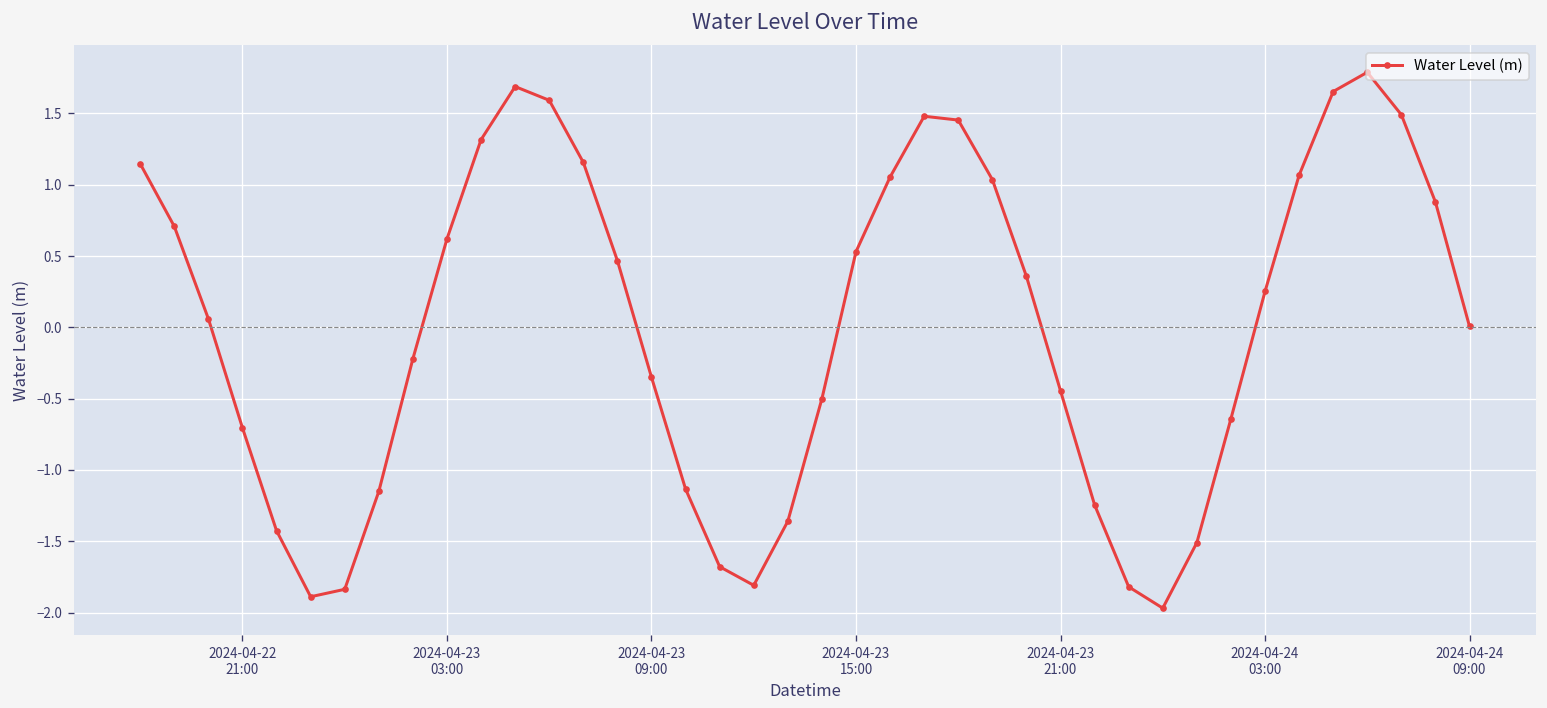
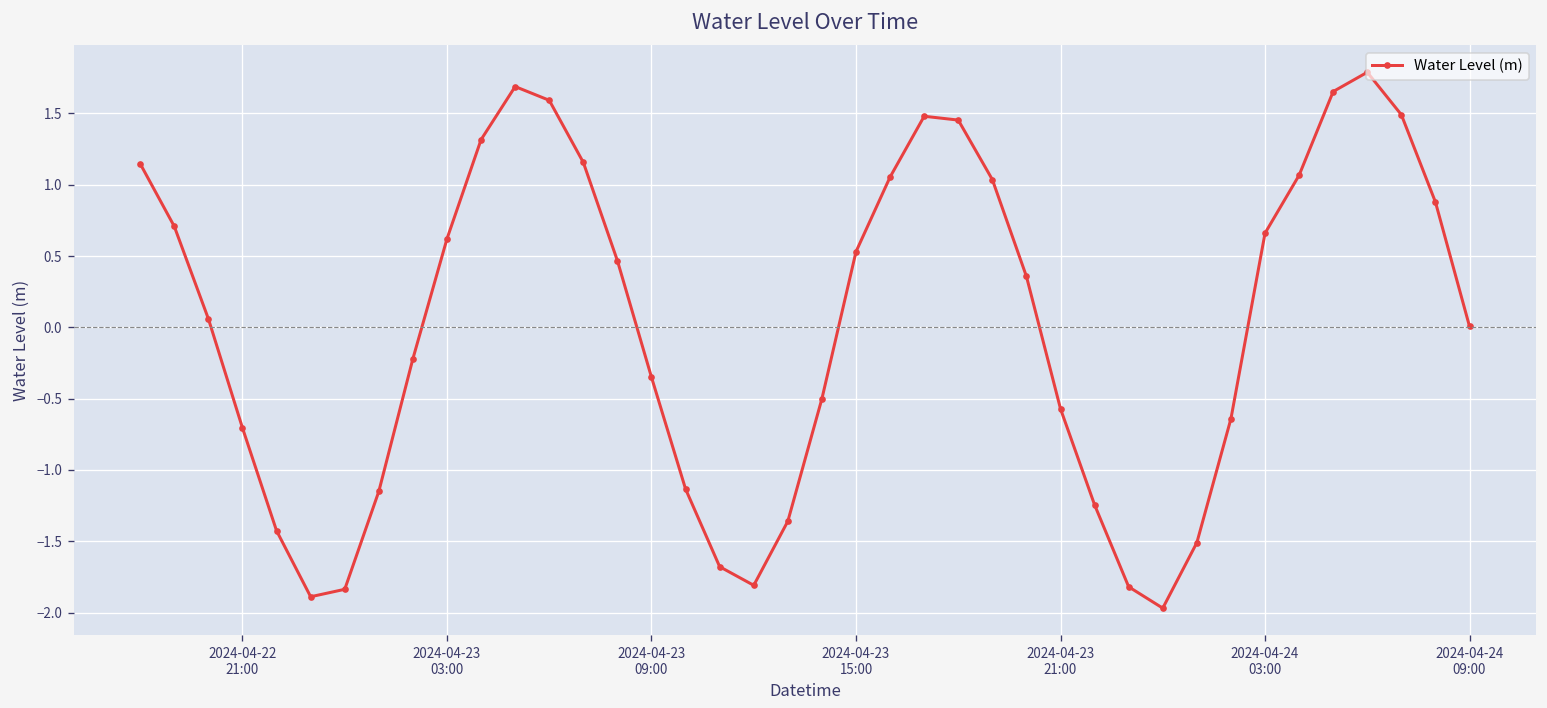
  {
    "2024-04-22 21:00": -0.71,
    "2024-04-23 03:00": 0.62,
    "2024-04-23 09:00": -0.35,
    "2024-04-23 15:00": 0.53,
-   "2024-04-23 21:00": -0.45,
-   "2024-04-24 03:00": 0.25,
+   "2024-04-23 21:00": -0.57,
+   "2024-04-24 03:00": 0.66,
    "2024-04-24 09:00": 0.01
  }
